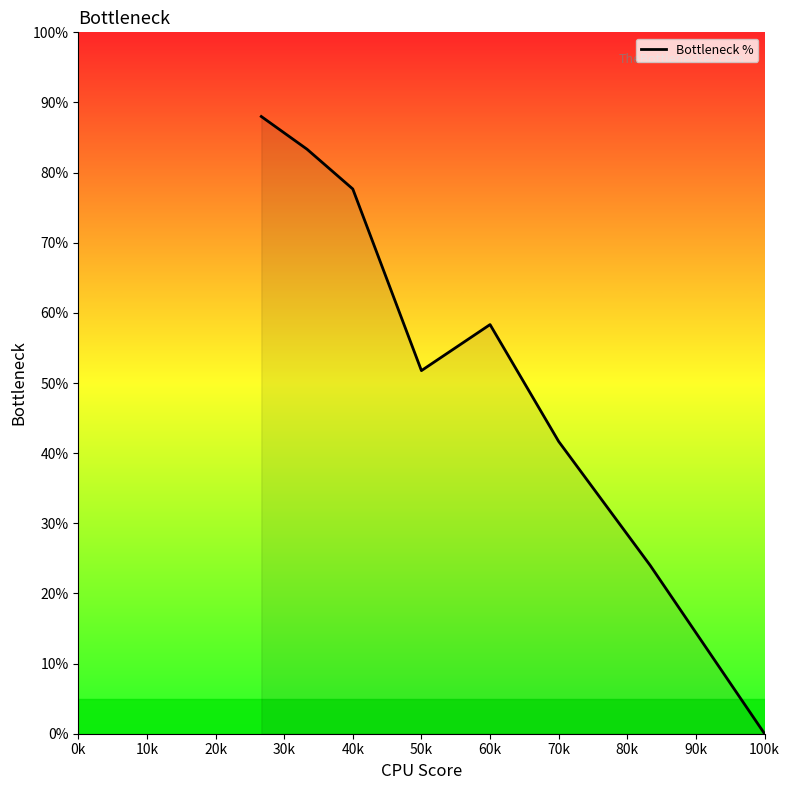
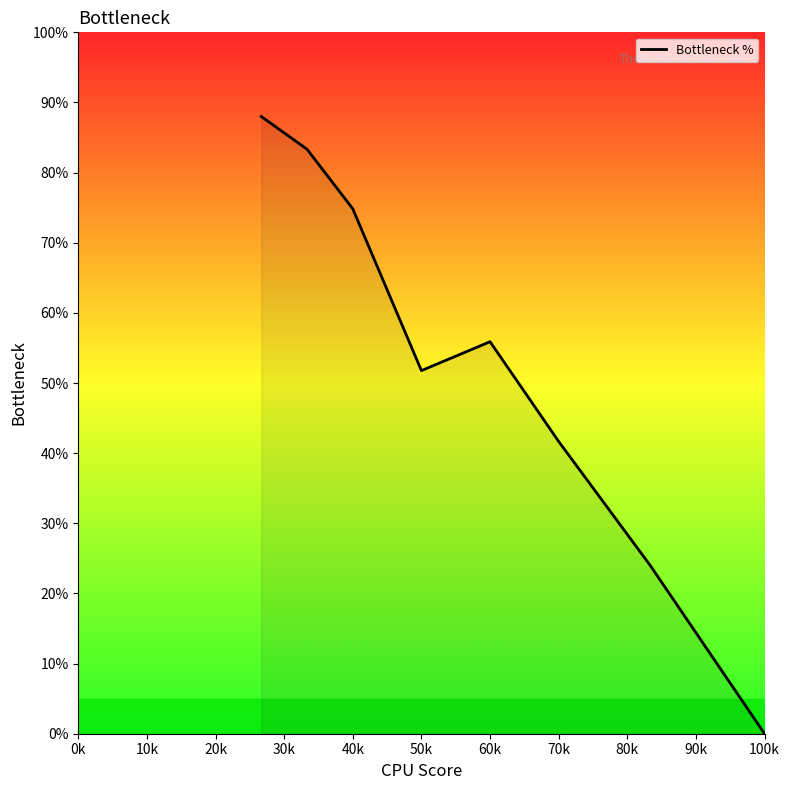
  {
-   "40k": "78%",
+   "40k": "75%",
    "50k": "52%",
-   "60k": "58%",
+   "60k": "56%",
    "70k": "42%"
  }
